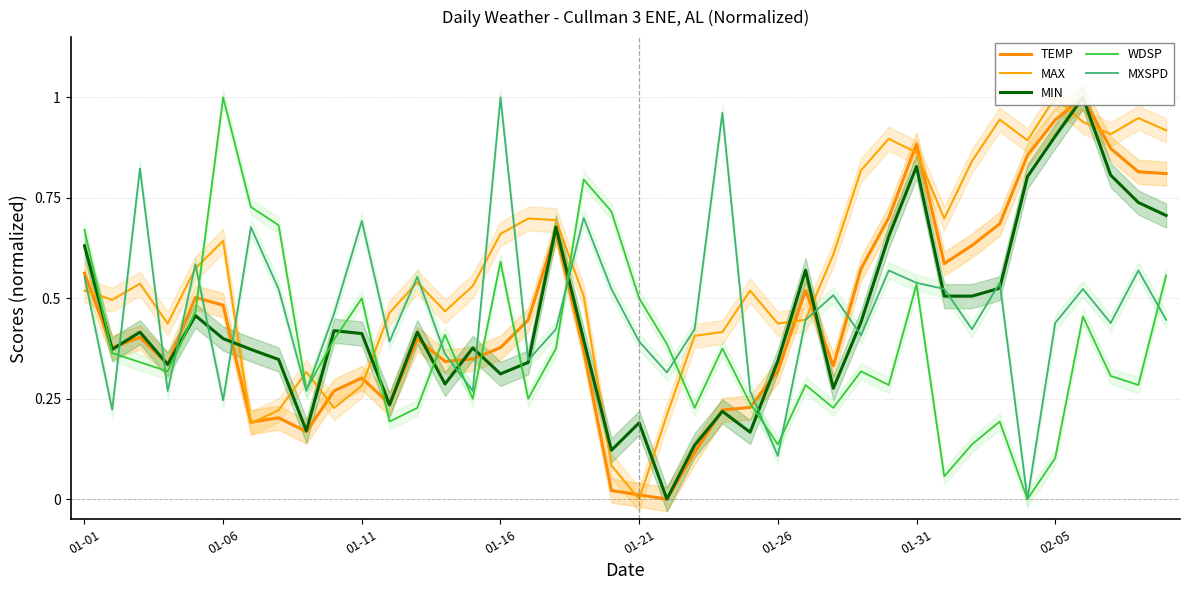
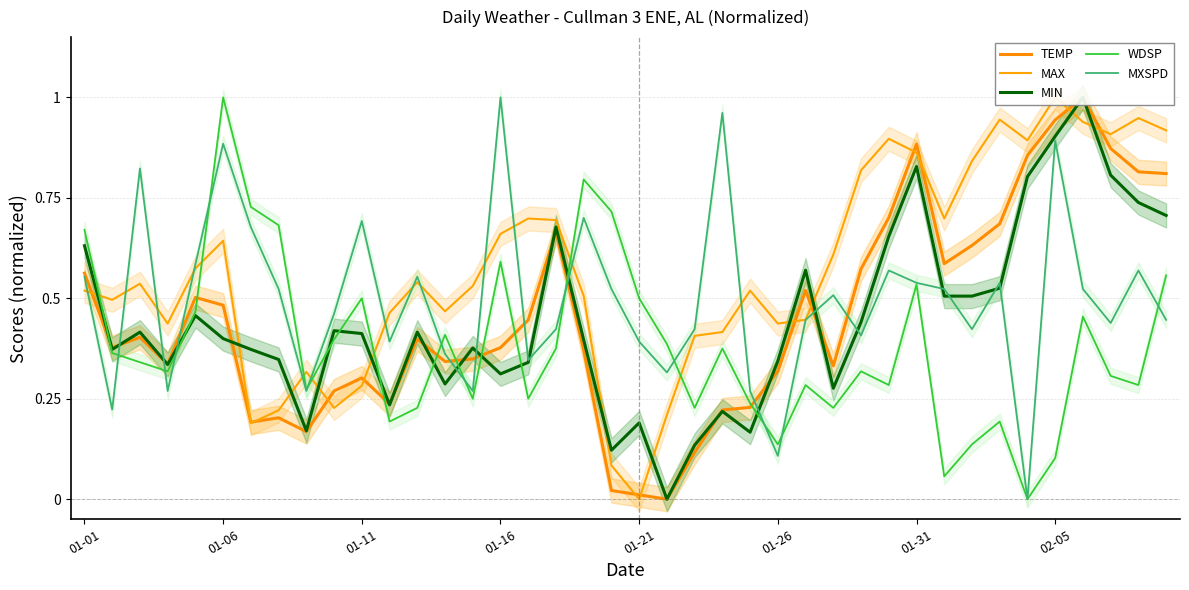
  {
    "WDSP": {
      "01-01": 0.67,
      "01-06": 1.00,
      "01-11": 0.50,
      "01-16": 0.59,
      "01-21": 0.50,
      "01-26": 0.14,
      "02-05": 0.10
    },
    "MXSPD": {
-     "01-06": 0.25,
+     "01-06": 0.88,
      "01-11": 0.69,
      "01-16": 1.00,
      "01-21": 0.39,
      "01-26": 0.11,
-     "02-05": 0.44
+     "02-05": 0.89
    }
  }
